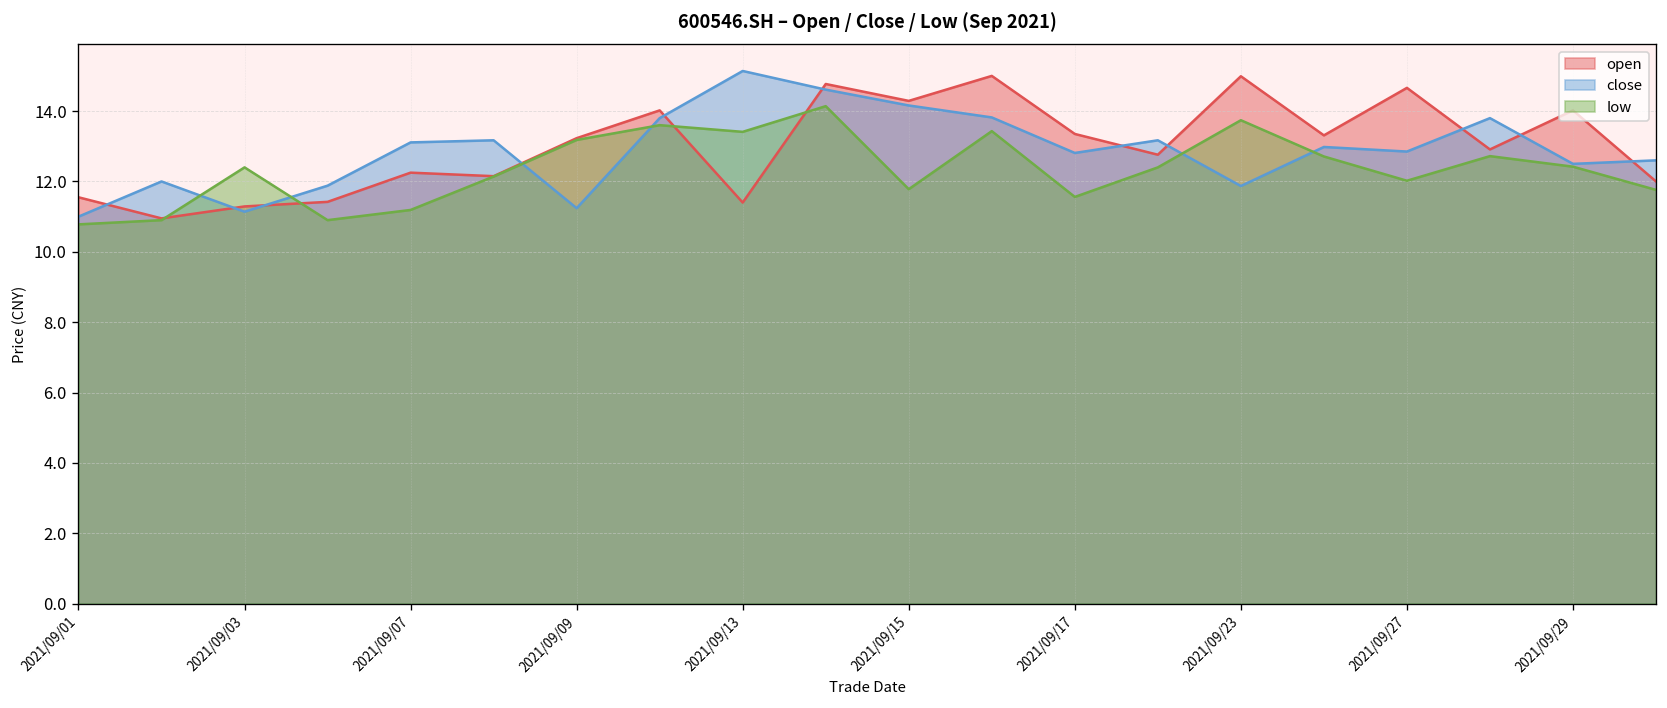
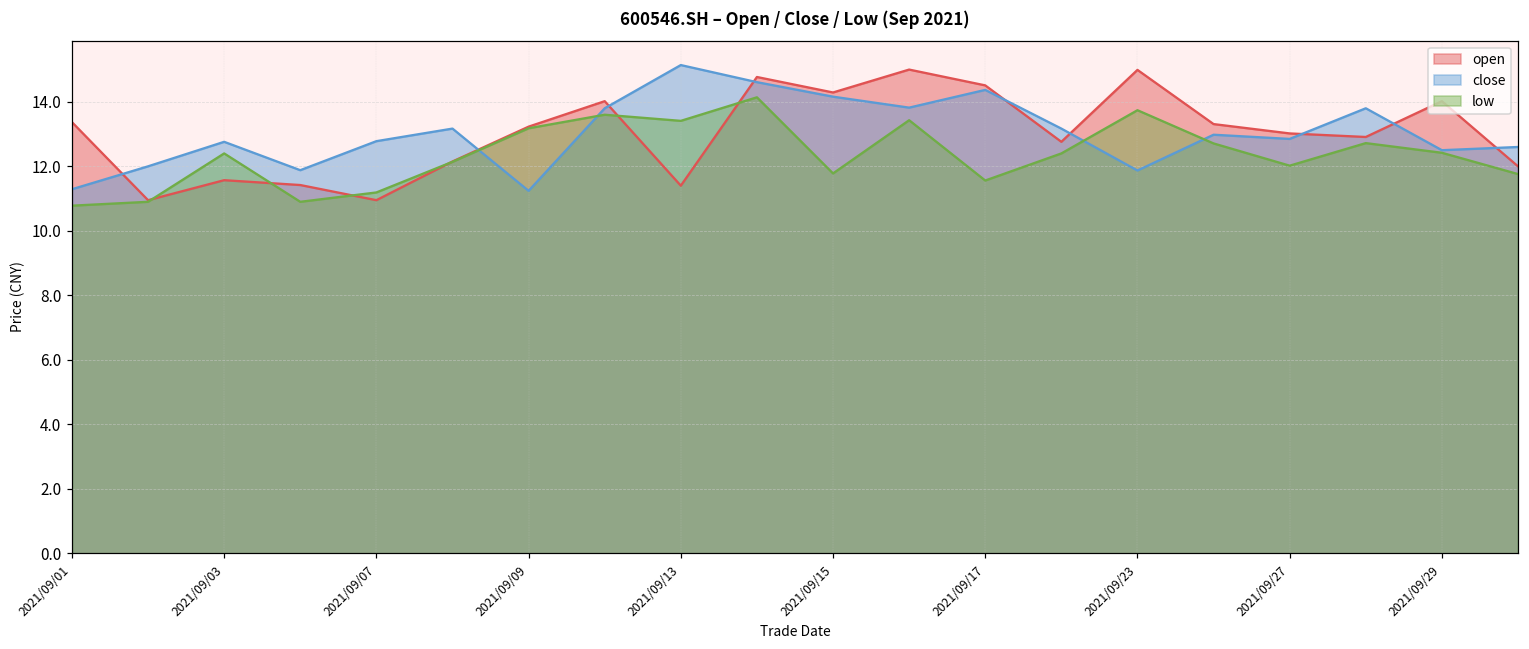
  {
    "open": {
-     "2021/09/01": 11.6,
-     "2021/09/03": 11.3,
-     "2021/09/07": 12.3,
+     "2021/09/01": 13.4,
+     "2021/09/03": 11.6,
+     "2021/09/07": 11.0,
      "2021/09/13": 11.4,
      "2021/09/15": 14.3,
-     "2021/09/17": 13.4,
+     "2021/09/17": 14.5,
      "2021/09/23": 15.0,
-     "2021/09/27": 14.7
+     "2021/09/27": 13.0
    },
    "close": {
-     "2021/09/01": 11.0,
-     "2021/09/03": 11.1,
-     "2021/09/07": 13.1,
+     "2021/09/01": 11.3,
+     "2021/09/03": 12.8,
+     "2021/09/07": 12.8,
      "2021/09/09": 11.2,
      "2021/09/13": 15.1,
      "2021/09/15": 14.2,
-     "2021/09/17": 12.8,
+     "2021/09/17": 14.4,
      "2021/09/23": 11.9,
      "2021/09/27": 12.9
    },
    "low": {
      "2021/09/01": 10.8,
      "2021/09/03": 12.4,
      "2021/09/07": 11.2,
      "2021/09/13": 13.4,
      "2021/09/15": 11.8,
      "2021/09/17": 11.6,
      "2021/09/23": 13.7,
      "2021/09/27": 12.0
    }
  }
